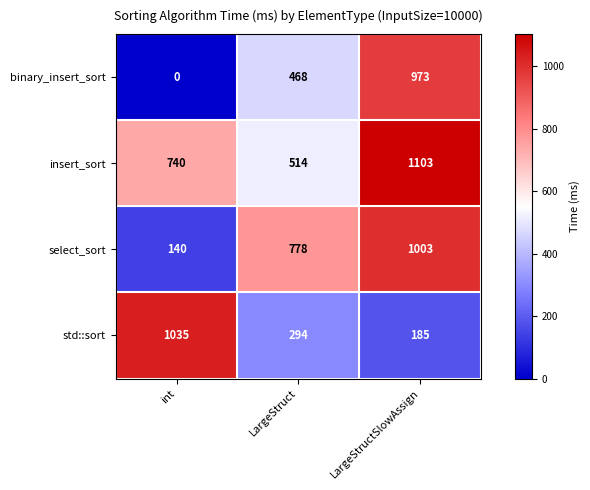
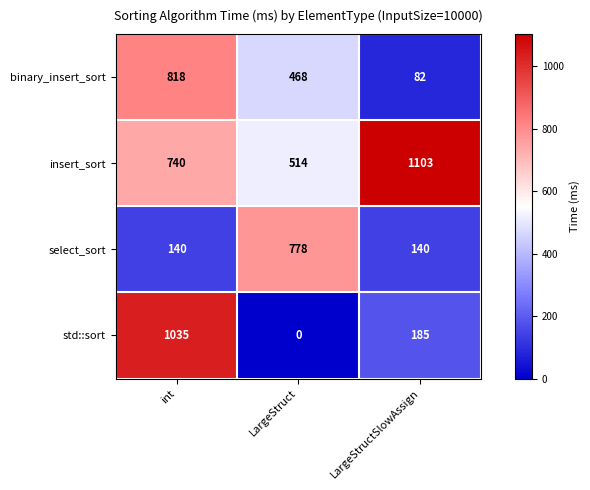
  {
    "binary_insert_sort": {
-     "int": 0,
+     "int": 818,
      "LargeStruct": 468,
-     "LargeStructSlowAssign": 973
+     "LargeStructSlowAssign": 82
    },
    "insert_sort": {
      "int": 740,
      "LargeStruct": 514,
      "LargeStructSlowAssign": 1103
    },
    "select_sort": {
      "int": 140,
      "LargeStruct": 778,
-     "LargeStructSlowAssign": 1003
+     "LargeStructSlowAssign": 140
    },
    "std::sort": {
      "int": 1035,
-     "LargeStruct": 294,
+     "LargeStruct": 0,
      "LargeStructSlowAssign": 185
    }
  }
